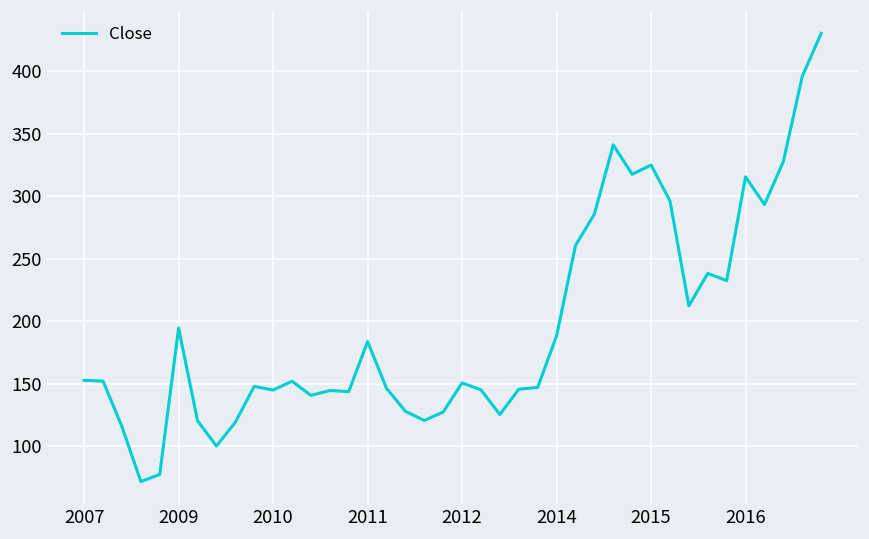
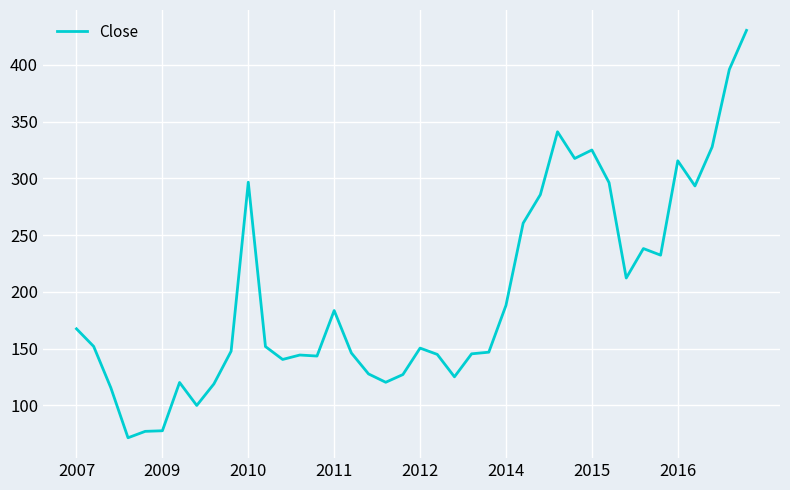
  {
-   "2007": 153,
-   "2009": 195,
-   "2010": 145,
+   "2007": 168,
+   "2009": 78,
+   "2010": 297,
    "2011": 184,
    "2012": 151,
    "2014": 188,
    "2015": 325,
    "2016": 316
  }
